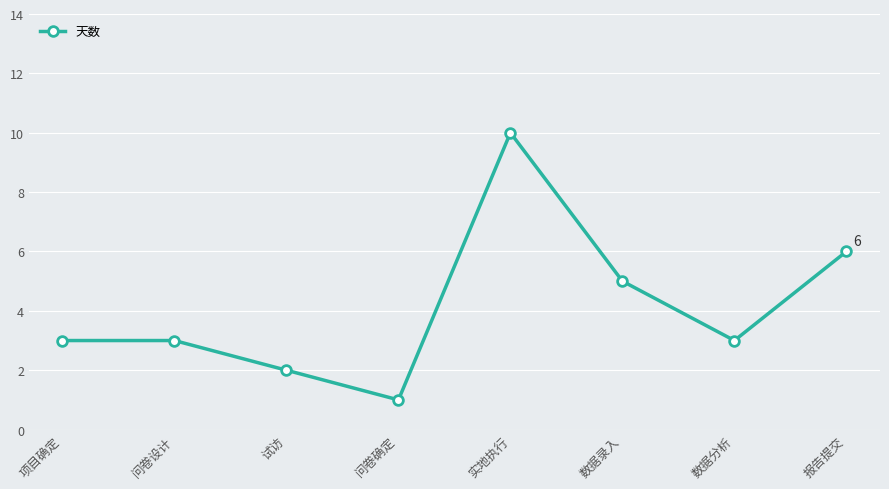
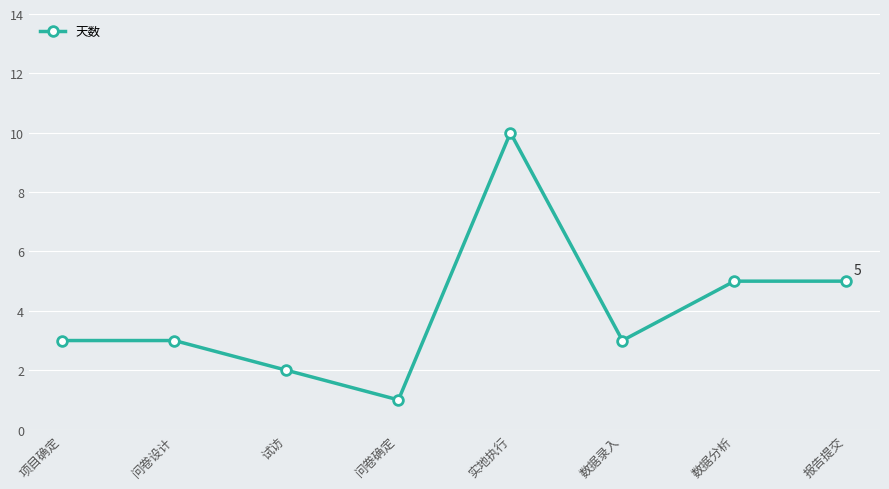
  {
-   "数据录入": 5,
-   "数据分析": 3,
-   "报告提交": 6
+   "数据录入": 3,
+   "数据分析": 5,
+   "报告提交": 5
  }
